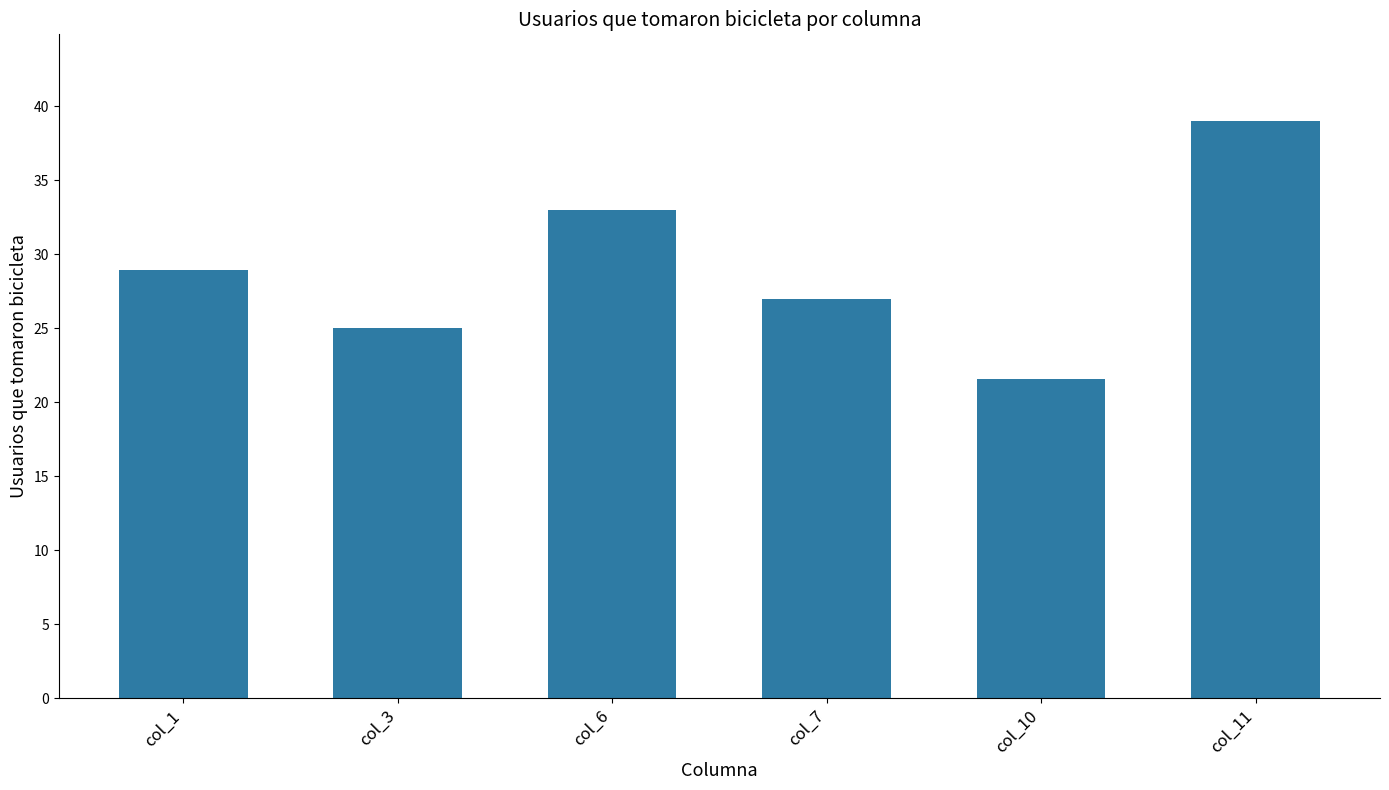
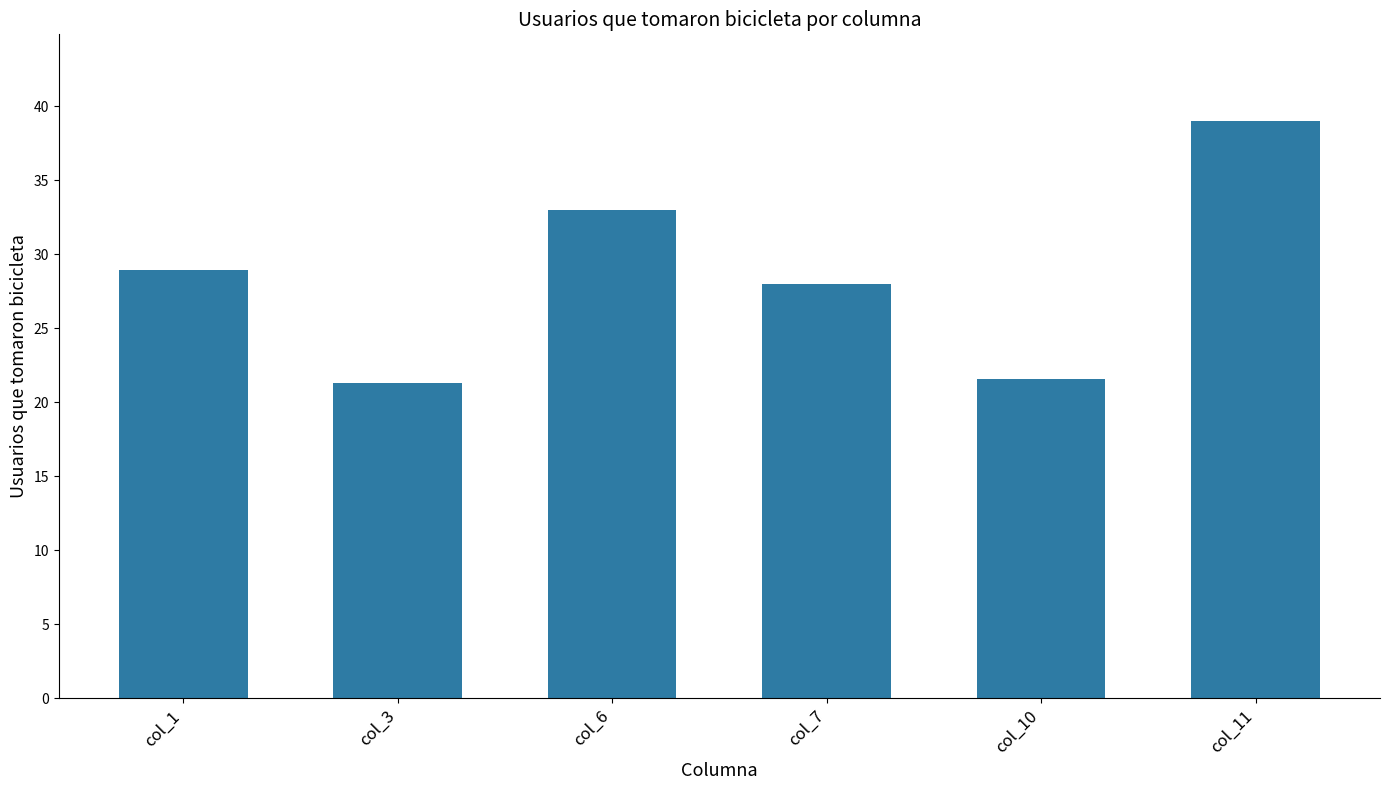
  {
    "col_1": 28.9,
-   "col_3": 25.0,
+   "col_3": 21.3,
    "col_6": 33.0,
-   "col_7": 27,
+   "col_7": 28,
    "col_10": 21.6,
    "col_11": 39.0
  }
